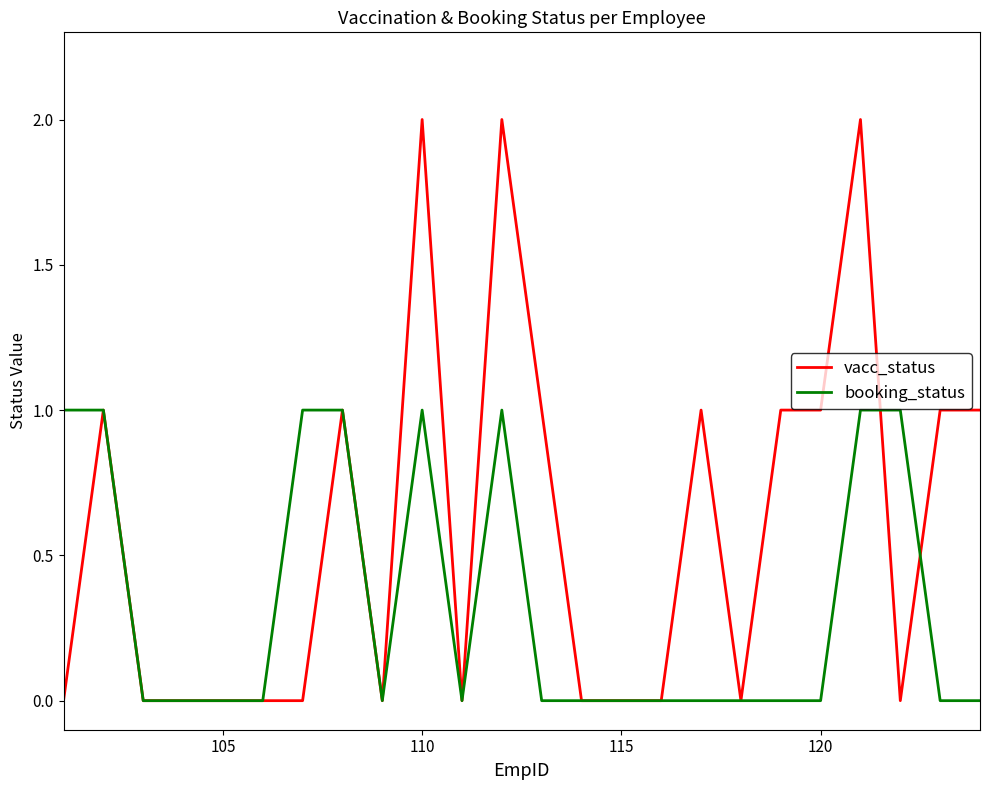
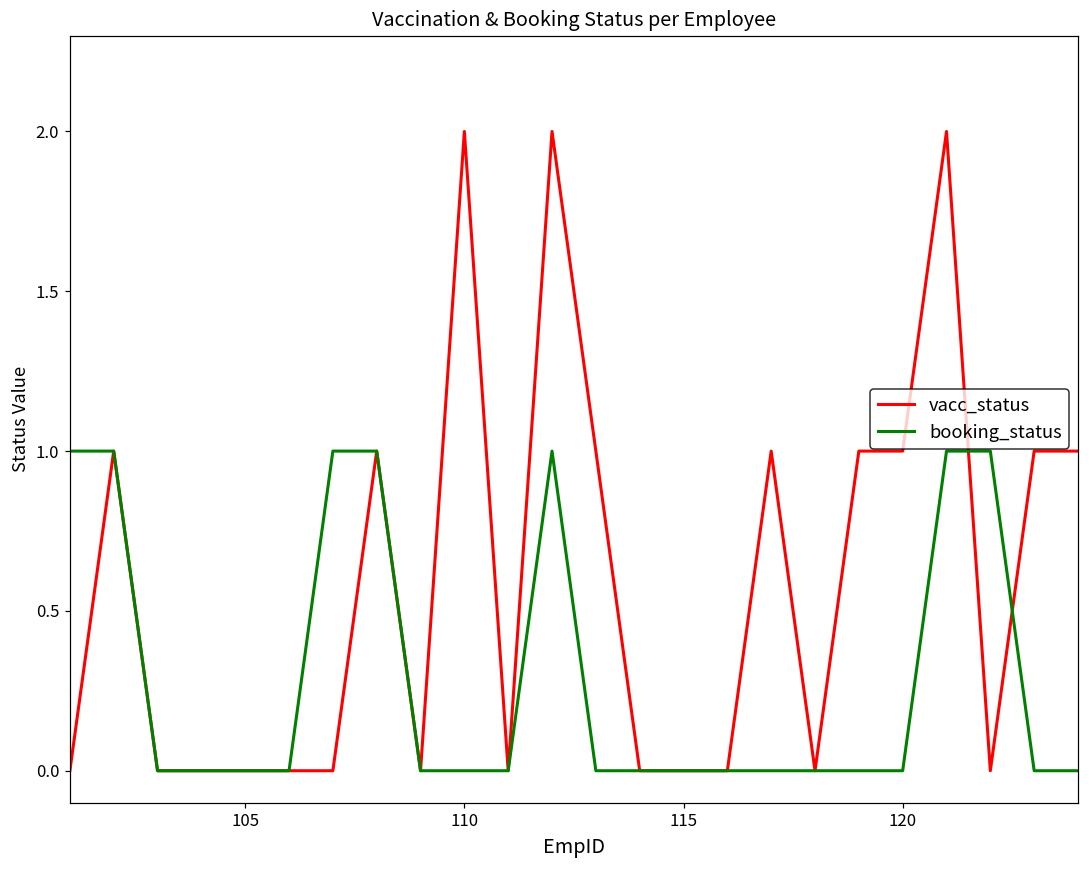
  {
    "vacc_status": {
      "110": 2,
      "120": 1
    },
    "booking_status": {
-     "110": 1,
+     "110": 0,
      "120": 0
    }
  }
